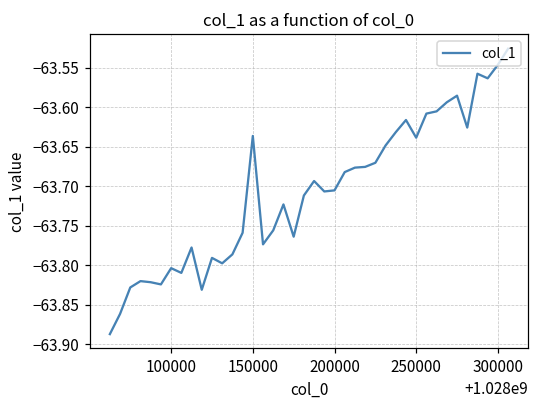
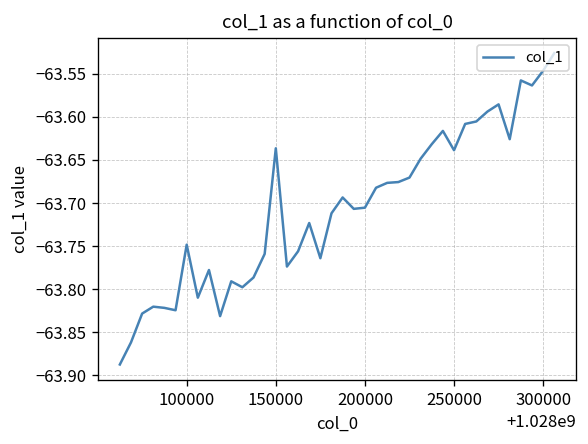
  {
-   "100000": -63.80,
+   "100000": -63.75,
    "150000": -63.64,
    "200000": -63.71,
    "250000": -63.64
  }
